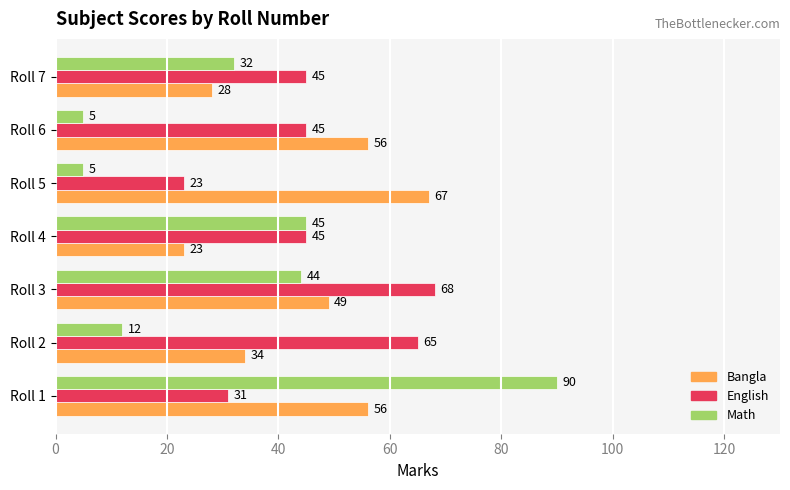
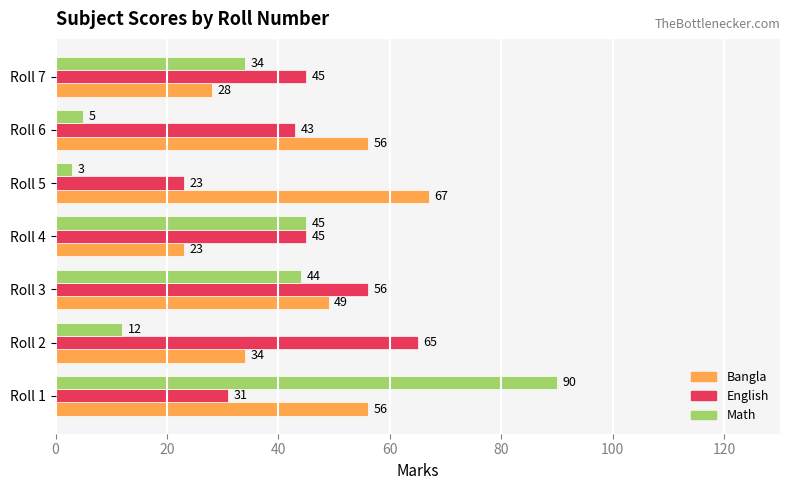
  {
    "Bangla": {
      "Roll 7": 28,
      "Roll 6": 56,
      "Roll 5": 67,
      "Roll 4": 23,
      "Roll 3": 49,
      "Roll 2": 34,
      "Roll 1": 56
    },
    "English": {
      "Roll 7": 45,
-     "Roll 6": 45,
+     "Roll 6": 43,
      "Roll 5": 23,
      "Roll 4": 45,
-     "Roll 3": 68,
+     "Roll 3": 56,
      "Roll 2": 65,
      "Roll 1": 31
    },
    "Math": {
-     "Roll 7": 32,
+     "Roll 7": 34,
      "Roll 6": 5,
-     "Roll 5": 5,
+     "Roll 5": 3,
      "Roll 4": 45,
      "Roll 3": 44,
      "Roll 2": 12,
      "Roll 1": 90
    }
  }
